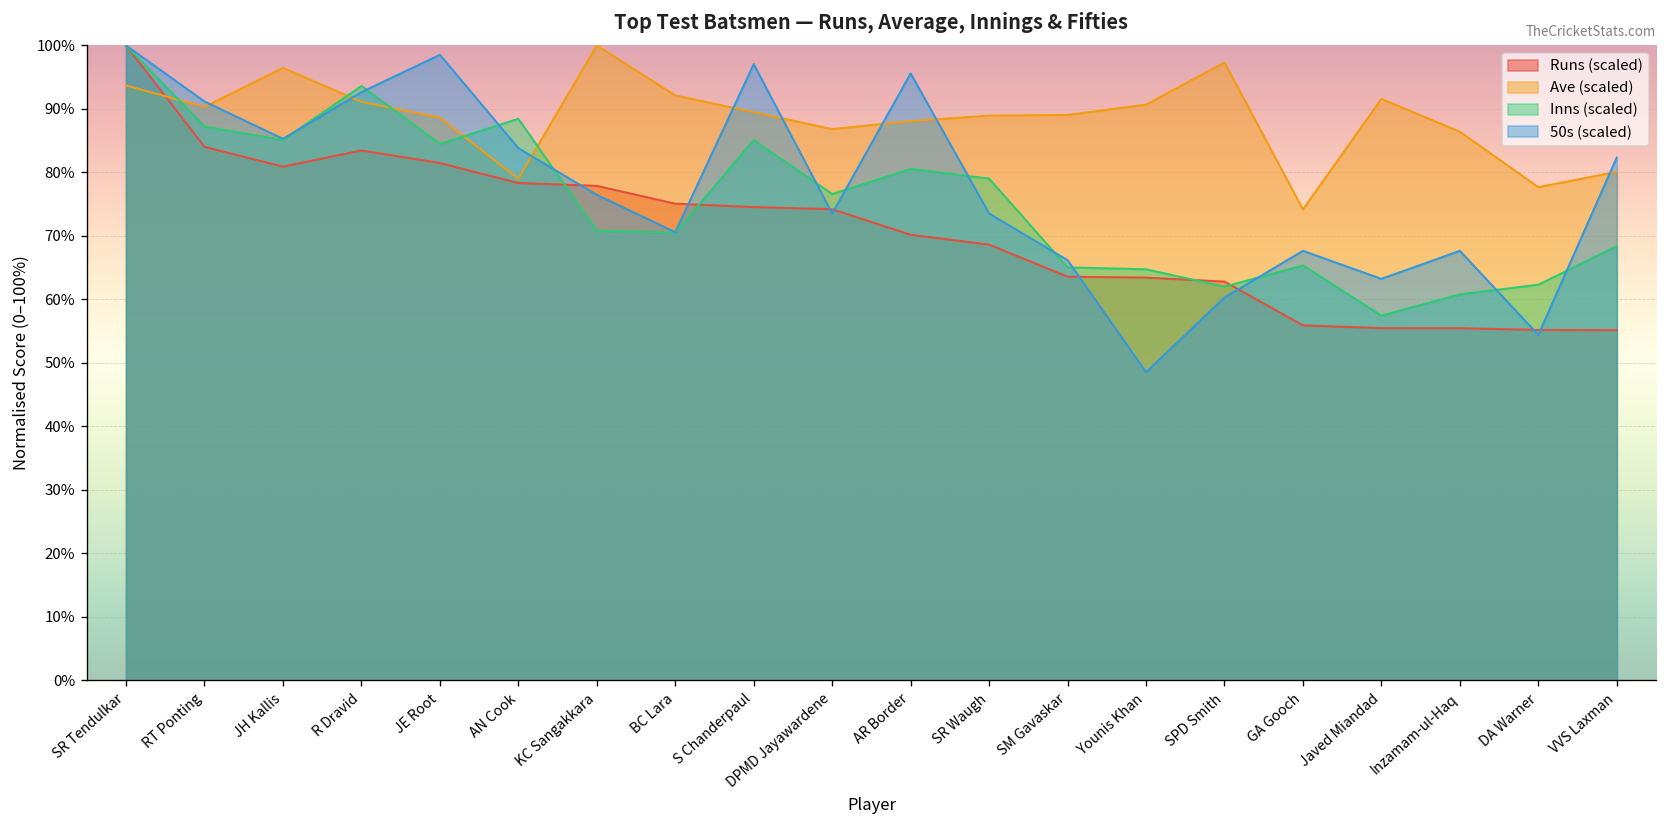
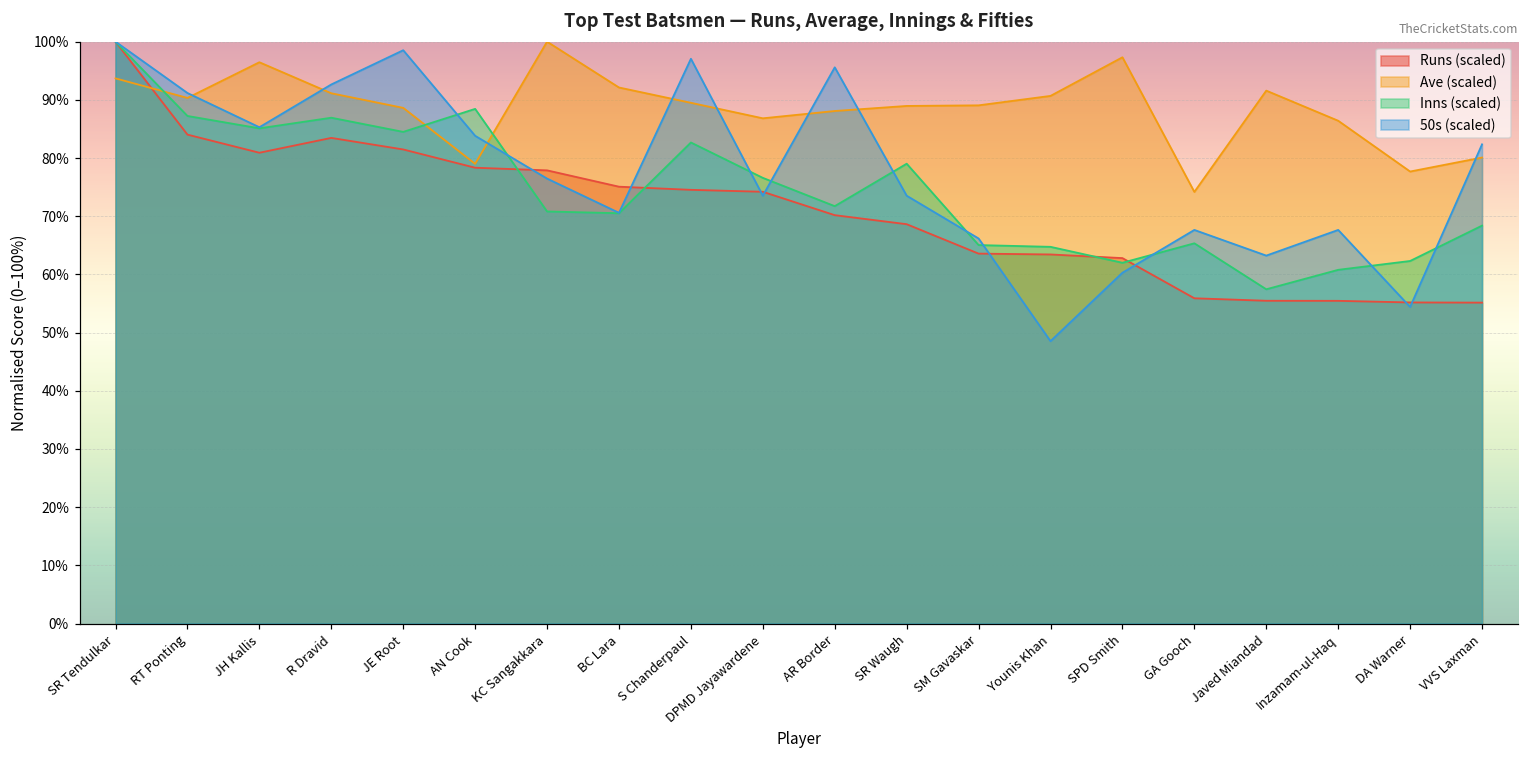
  {
    "Runs (scaled)": {
      "RT Ponting": "84%",
      "JH Kallis": "81%",
      "R Dravid": "83%",
      "JE Root": "81%",
      "AN Cook": "78%",
      "KC Sangakkara": "78%",
      "BC Lara": "75%",
      "S Chanderpaul": "75%",
      "DPMD Jayawardene": "74%",
      "AR Border": "70%",
      "SR Waugh": "69%",
      "SM Gavaskar": "64%",
      "Younis Khan": "63%",
      "SPD Smith": "63%",
      "GA Gooch": "56%",
      "Javed Miandad": "55%",
      "Inzamam-ul-Haq": "55%",
      "DA Warner": "55%",
      "VVS Laxman": "55%"
    },
    "Ave (scaled)": {
      "SR Tendulkar": "94%",
      "RT Ponting": "90%",
      "JH Kallis": "96%",
      "R Dravid": "91%",
      "JE Root": "89%",
      "AN Cook": "79%",
      "KC Sangakkara": "100%",
      "BC Lara": "92%",
      "S Chanderpaul": "89%",
      "DPMD Jayawardene": "87%",
      "AR Border": "88%",
      "SR Waugh": "89%",
      "SM Gavaskar": "89%",
      "Younis Khan": "91%",
      "SPD Smith": "97%",
      "GA Gooch": "74%",
      "Javed Miandad": "92%",
      "Inzamam-ul-Haq": "86%",
      "DA Warner": "78%",
      "VVS Laxman": "80%"
    },
    "Inns (scaled)": {
      "RT Ponting": "87%",
-     "R Dravid": "94%",
+     "R Dravid": "87%",
      "JE Root": "84%",
      "AN Cook": "88%",
      "KC Sangakkara": "71%",
-     "S Chanderpaul": "85%",
+     "S Chanderpaul": "83%",
      "DPMD Jayawardene": "77%",
-     "AR Border": "81%",
+     "AR Border": "72%",
      "SR Waugh": "79%",
      "SM Gavaskar": "65%",
      "Younis Khan": "65%",
      "SPD Smith": "62%",
      "GA Gooch": "65%",
      "Javed Miandad": "57%",
      "Inzamam-ul-Haq": "61%",
      "DA Warner": "62%",
      "VVS Laxman": "68%"
    },
    "50s (scaled)": {
      "RT Ponting": "91%",
      "R Dravid": "93%",
      "JE Root": "99%",
      "AN Cook": "84%",
      "KC Sangakkara": "76%",
      "S Chanderpaul": "97%",
      "DPMD Jayawardene": "74%",
      "AR Border": "96%",
      "SR Waugh": "74%",
      "SM Gavaskar": "66%",
      "Younis Khan": "49%",
      "SPD Smith": "60%",
      "GA Gooch": "68%",
      "Javed Miandad": "63%",
      "Inzamam-ul-Haq": "68%",
      "DA Warner": "54%",
      "VVS Laxman": "82%"
    }
  }
